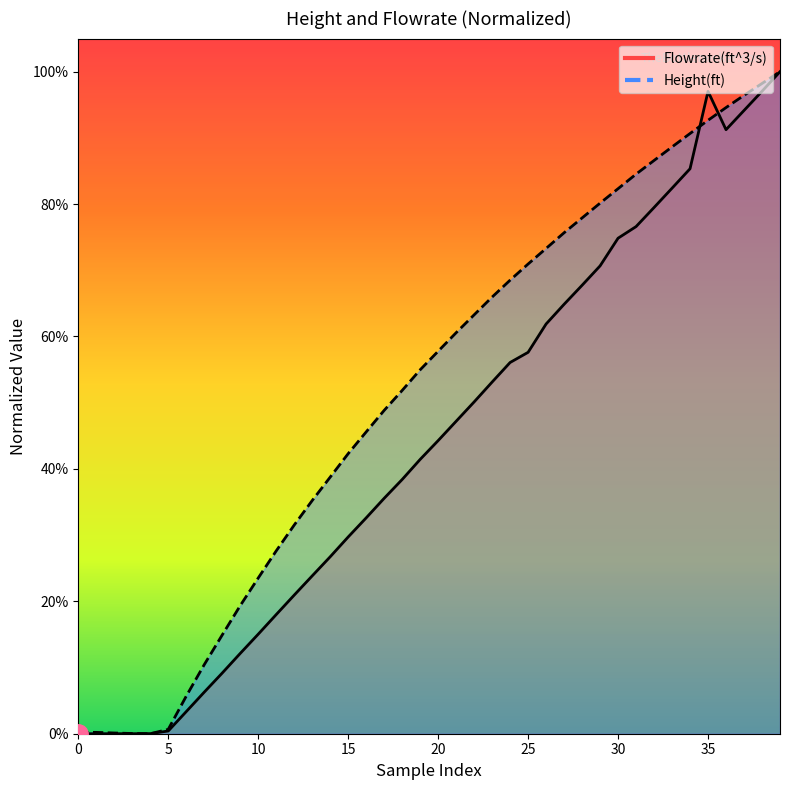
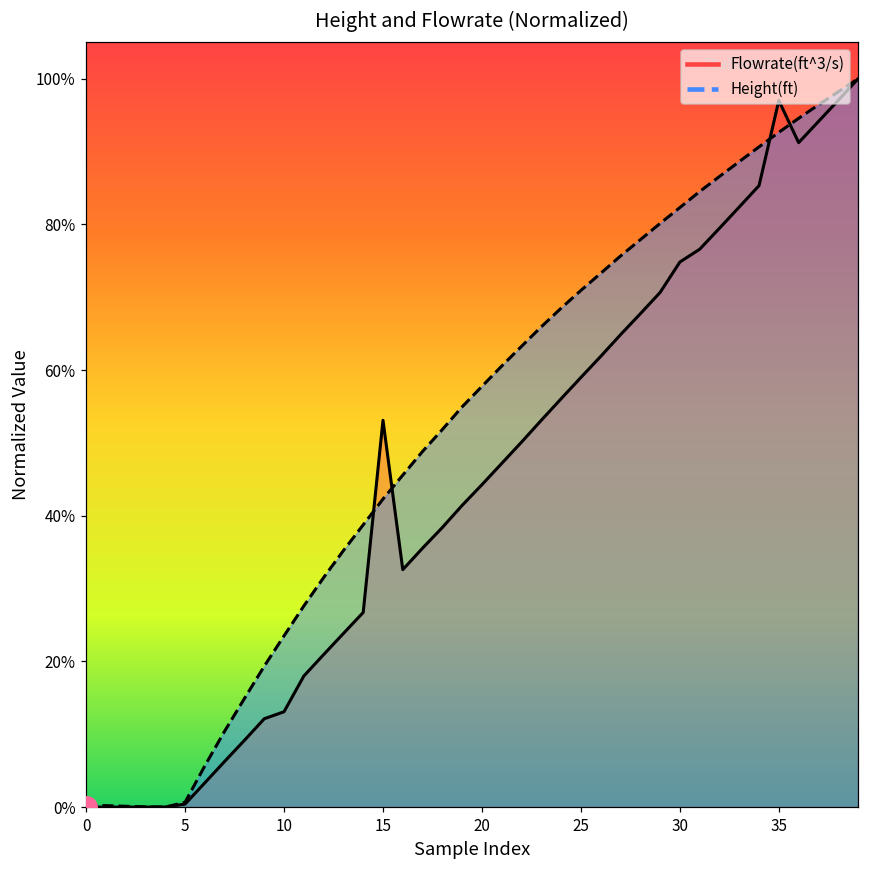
  {
    "Flowrate(ft^3/s)": {
-     "10": "15%",
-     "15": "30%",
+     "10": "13%",
+     "15": "53%",
      "20": "44%",
-     "25": "58%",
+     "25": "59%",
      "30": "75%"
    },
    "Height(ft)": {
      "10": "24%",
      "15": "42%",
      "20": "58%",
      "25": "71%",
      "30": "82%",
      "35": "93%"
    }
  }
